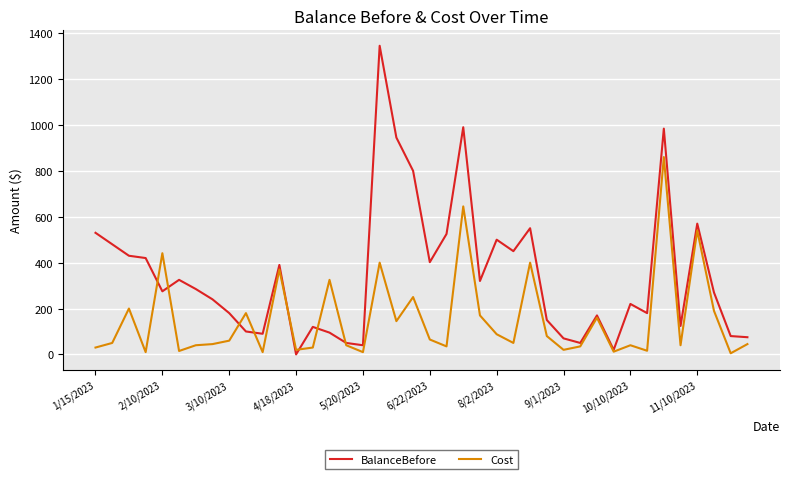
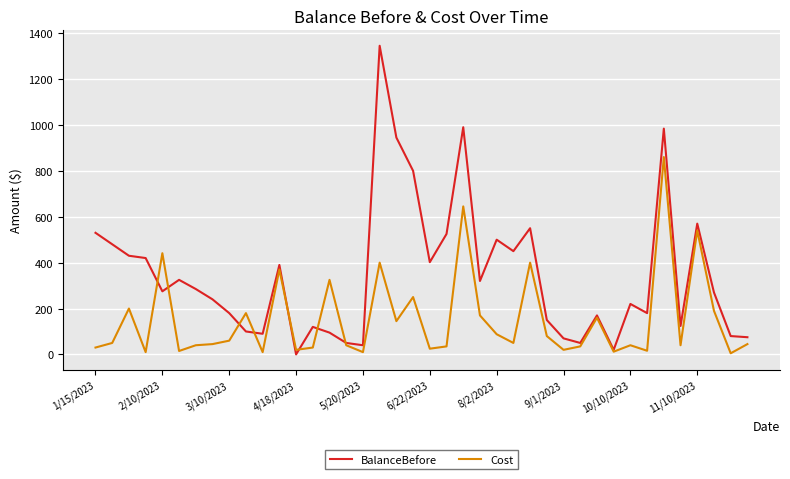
  {
    "BalanceBefore": {
      "1/15/2023": 530,
      "2/10/2023": 280,
      "3/10/2023": 180,
      "4/18/2023": 0,
      "5/20/2023": 40,
      "6/22/2023": 400,
      "8/2/2023": 500,
      "9/1/2023": 70,
      "10/10/2023": 220,
      "11/10/2023": 570
    },
    "Cost": {
      "1/15/2023": 30,
      "2/10/2023": 440,
      "3/10/2023": 60,
      "4/18/2023": 20,
      "5/20/2023": 10,
-     "6/22/2023": 70,
+     "6/22/2023": 30,
      "8/2/2023": 90,
      "9/1/2023": 20,
      "10/10/2023": 40,
      "11/10/2023": 540
    }
  }
